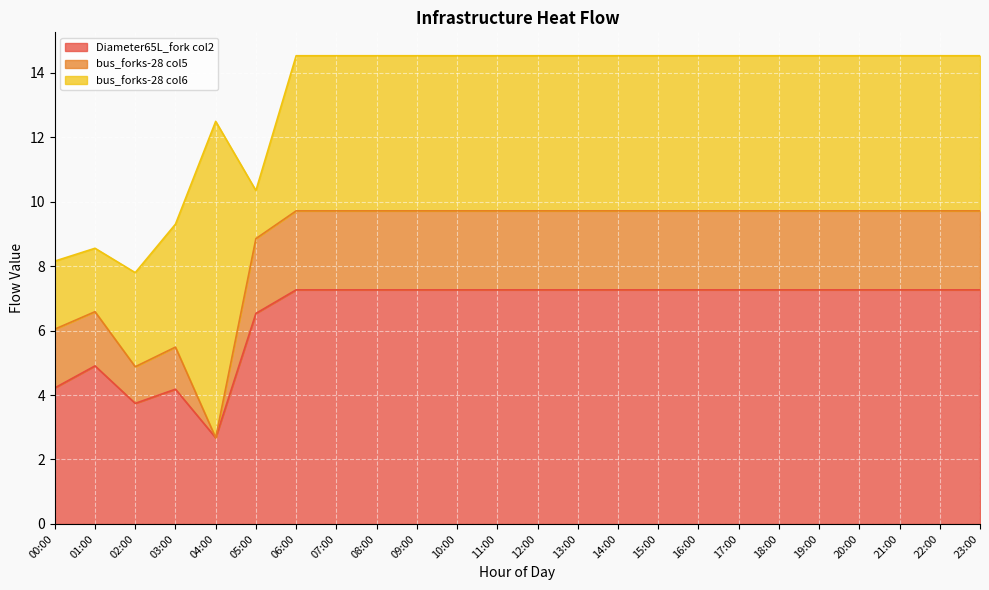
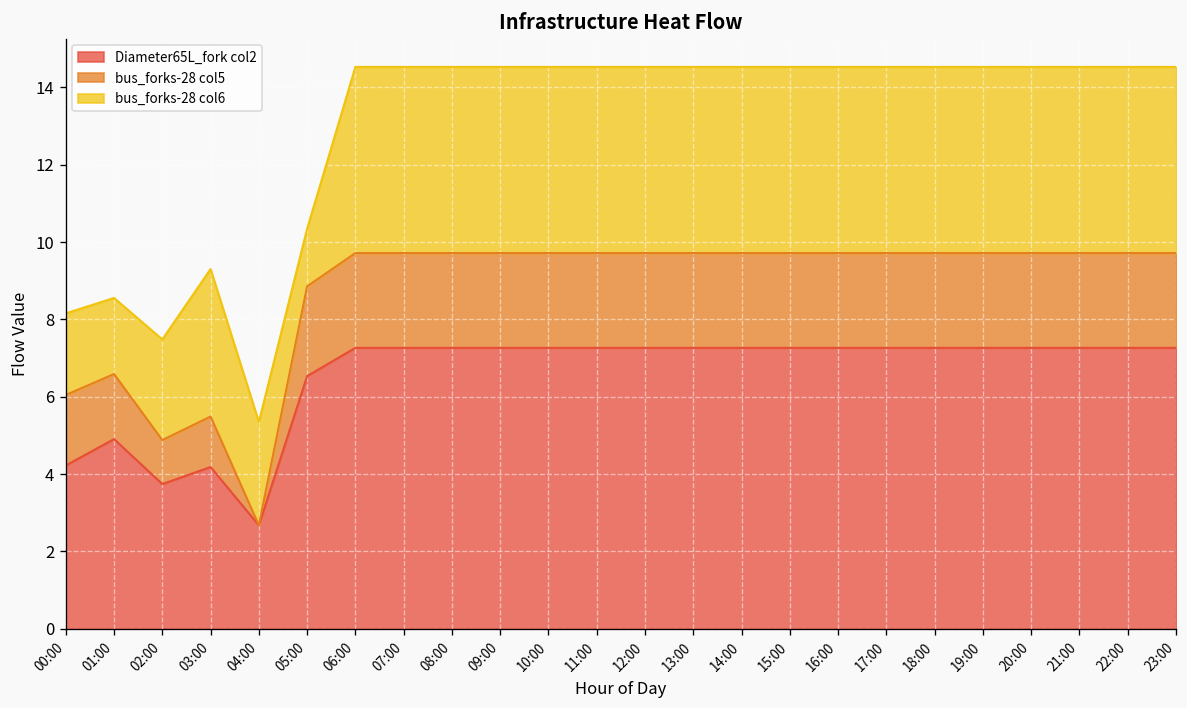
  {
    "bus_forks-28 col6": {
      "00:00": 2.1,
      "01:00": 2.0,
-     "02:00": 2.9,
+     "02:00": 2.6,
      "03:00": 3.8,
-     "04:00": 9.8,
+     "04:00": 2.7,
      "05:00": 1.5,
      "06:00": 4.8,
      "07:00": 4.8,
      "08:00": 4.8,
      "09:00": 4.8,
      "10:00": 4.8,
      "11:00": 4.8,
      "12:00": 4.8,
      "13:00": 4.8,
      "14:00": 4.8,
      "15:00": 4.8,
      "16:00": 4.8,
      "17:00": 4.8,
      "18:00": 4.8,
      "19:00": 4.8,
      "20:00": 4.8,
      "21:00": 4.8,
      "22:00": 4.8,
      "23:00": 4.8
    }
  }
